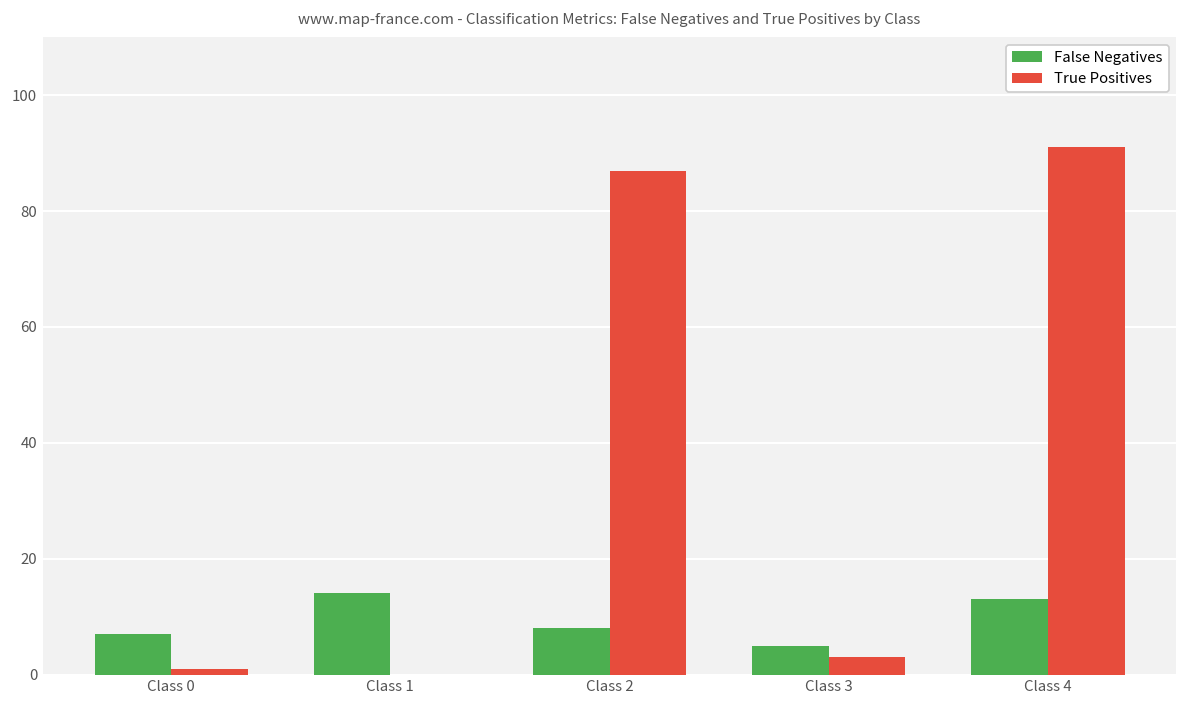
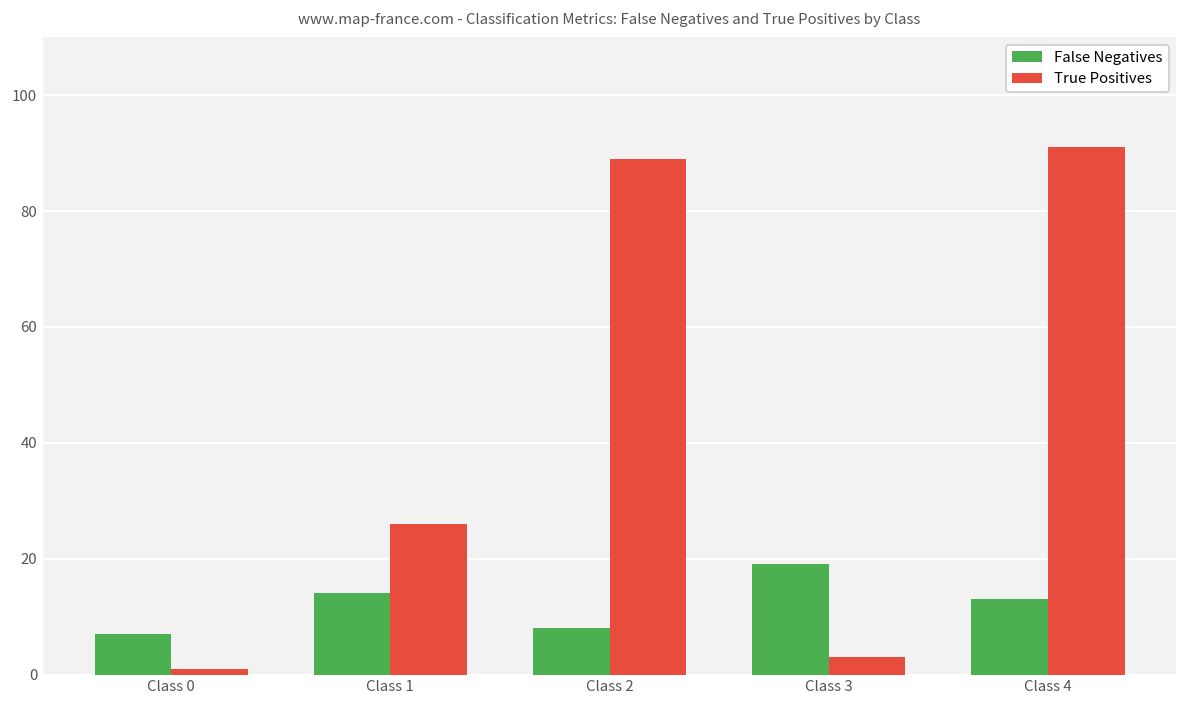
  {
    "False Negatives": {
      "Class 0": 7,
      "Class 1": 14,
      "Class 2": 8,
-     "Class 3": 5,
+     "Class 3": 19,
      "Class 4": 13
    },
    "True Positives": {
      "Class 0": 1,
-     "Class 1": 0,
-     "Class 2": 87,
+     "Class 1": 26,
+     "Class 2": 89,
      "Class 3": 3,
      "Class 4": 91
    }
  }
